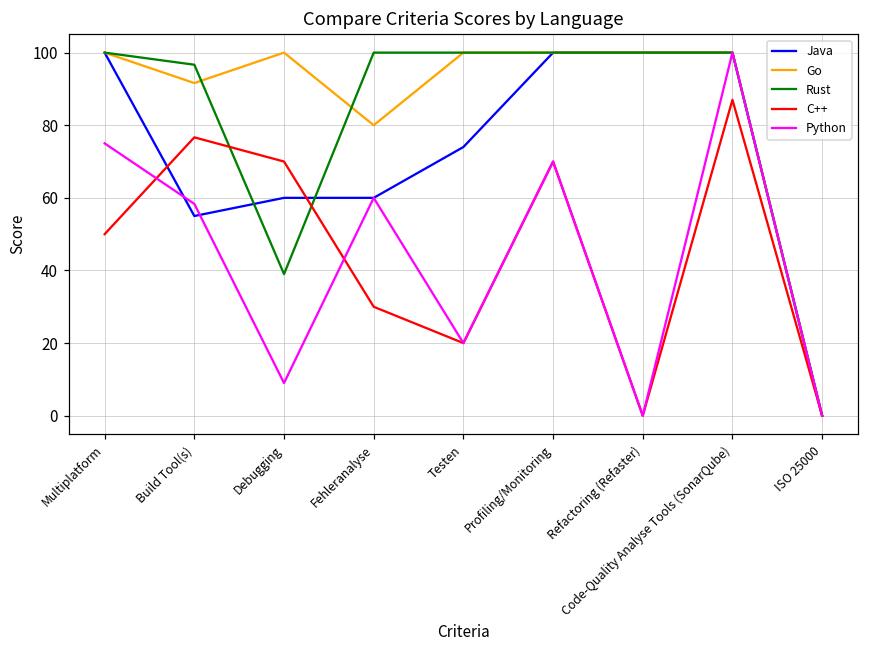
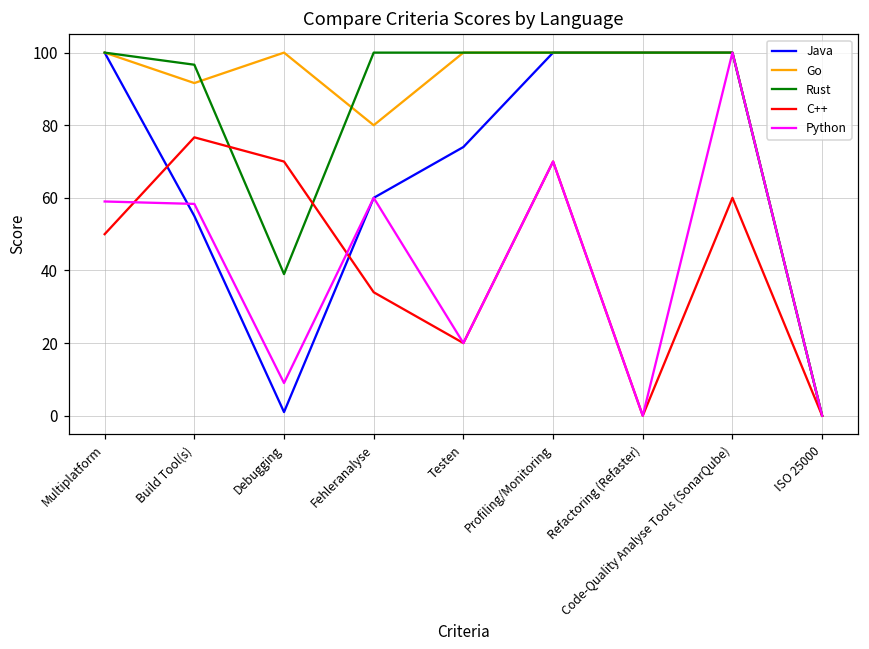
  {
    "Java": {
      "Build Tool(s)": 55,
-     "Debugging": 60,
+     "Debugging": 1,
      "Testen": 74
    },
    "Go": {
      "Build Tool(s)": 92,
      "Debugging": 100,
      "Fehleranalyse": 80
    },
    "Rust": {
      "Build Tool(s)": 97,
      "Debugging": 39,
      "Fehleranalyse": 100
    },
    "C++": {
      "Multiplatform": 50,
      "Build Tool(s)": 77,
      "Debugging": 70,
-     "Fehleranalyse": 30,
-     "Code-Quality Analyse Tools (SonarQube)": 87
+     "Fehleranalyse": 34,
+     "Code-Quality Analyse Tools (SonarQube)": 60
    },
    "Python": {
-     "Multiplatform": 75,
+     "Multiplatform": 59,
      "Build Tool(s)": 58,
      "Debugging": 9
    }
  }
